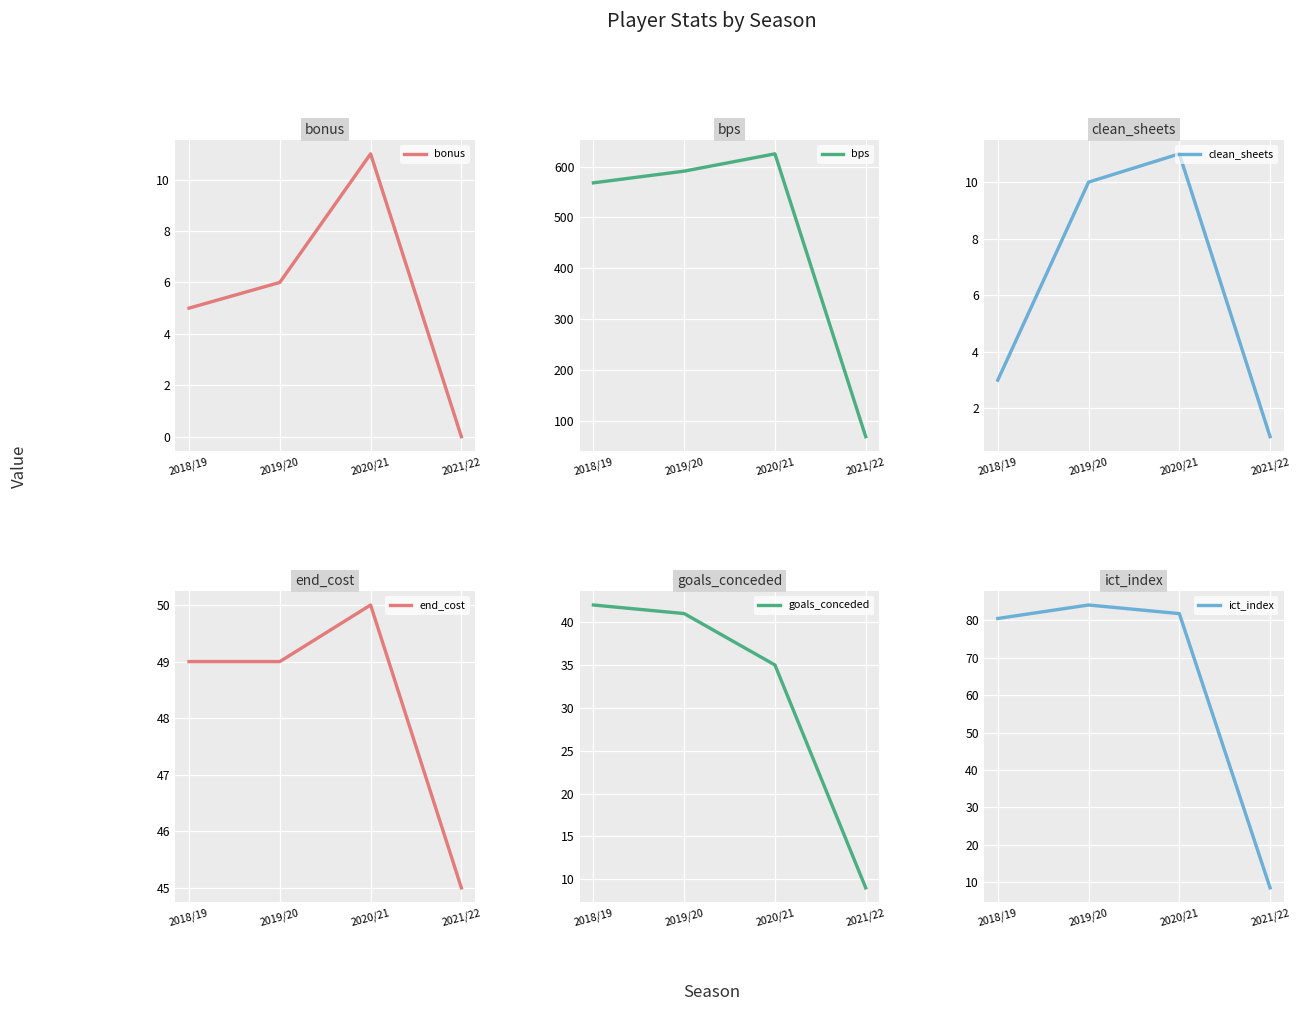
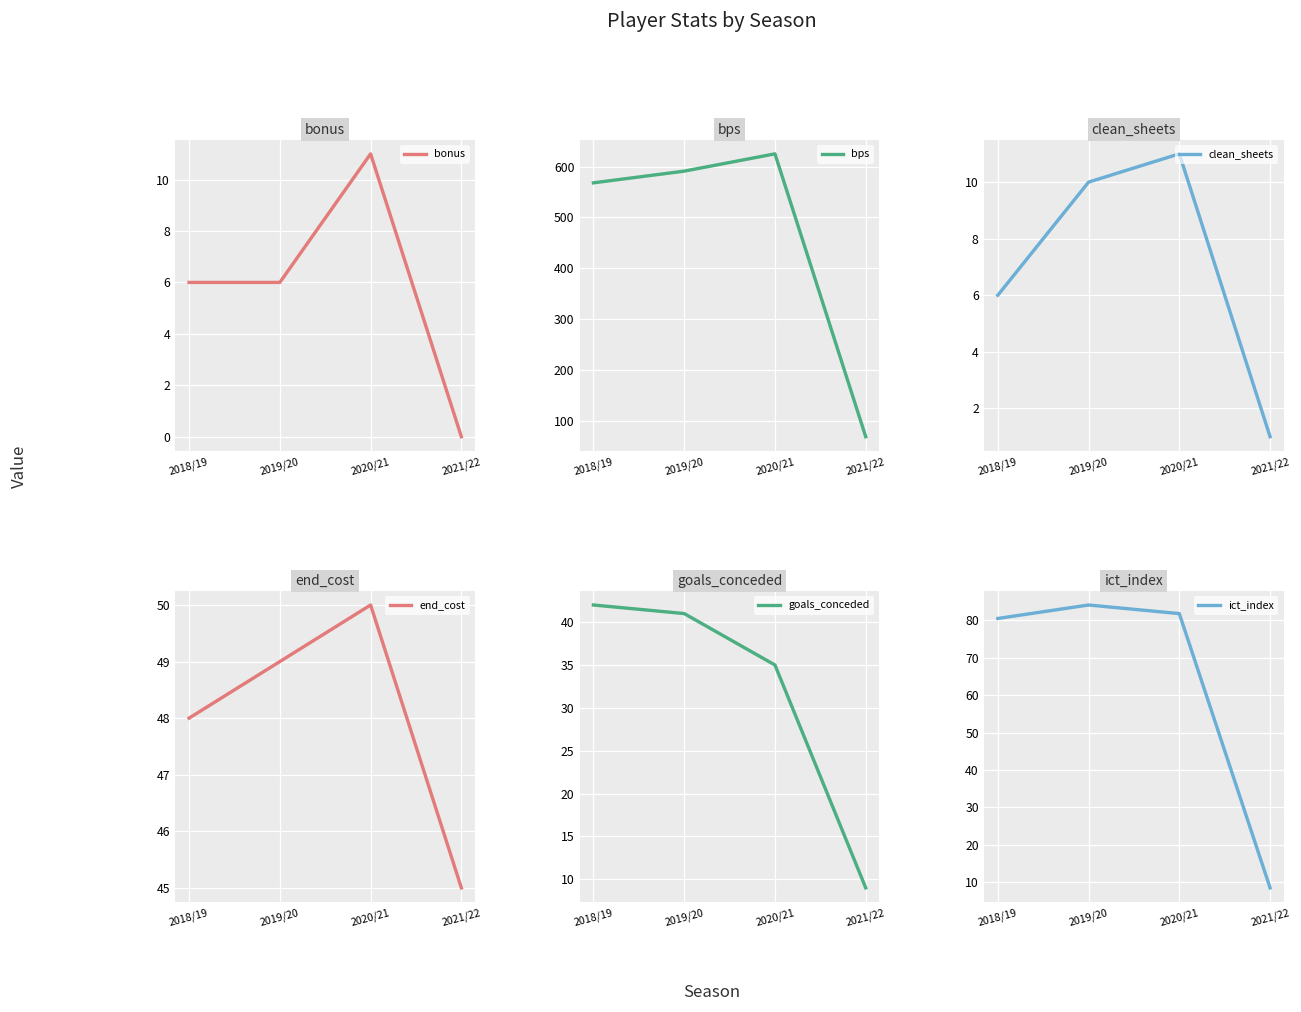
  {
    "bonus": {
-     "2018/19": 5,
+     "2018/19": 6,
      "2019/20": 6,
      "2020/21": 11,
      "2021/22": 0
    },
    "bps": {
      "2018/19": 570,
      "2019/20": 590,
      "2020/21": 630,
      "2021/22": 70
    },
    "clean_sheets": {
-     "2018/19": 3,
+     "2018/19": 6,
      "2019/20": 10,
      "2021/22": 1
    },
    "end_cost": {
-     "2018/19": 49,
+     "2018/19": 48,
      "2019/20": 49,
      "2020/21": 50,
      "2021/22": 45
    },
    "goals_conceded": {
      "2018/19": 42,
      "2019/20": 41,
      "2020/21": 35,
      "2021/22": 9
    },
    "ict_index": {
      "2018/19": 81,
      "2019/20": 84,
      "2020/21": 82,
      "2021/22": 9
    }
  }
